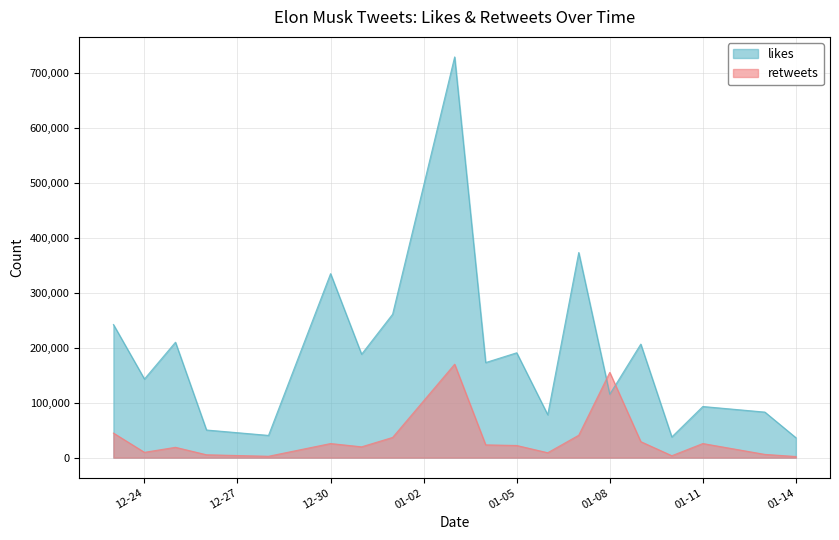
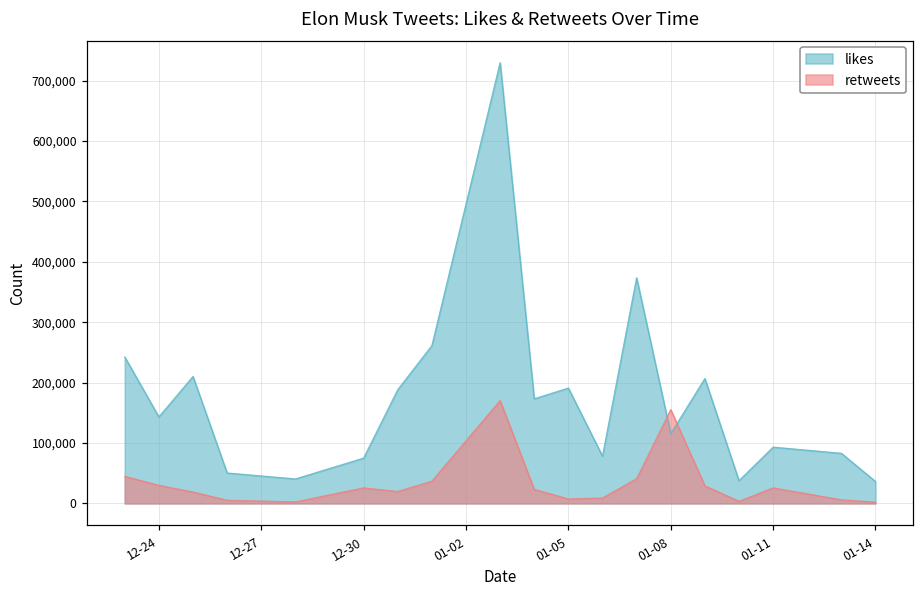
  {
    "likes": {
      "12-24": "140,000",
-     "12-30": "340,000",
+     "12-30": "70,000",
      "01-05": "190,000",
      "01-08": "120,000",
      "01-11": "90,000",
      "01-14": "40,000"
    },
    "retweets": {
-     "12-24": "10,000",
+     "12-24": "30,000",
      "12-30": "30,000",
-     "01-05": "20,000",
+     "01-05": "10,000",
      "01-08": "160,000",
      "01-11": "30,000",
      "01-14": "0"
    }
  }
